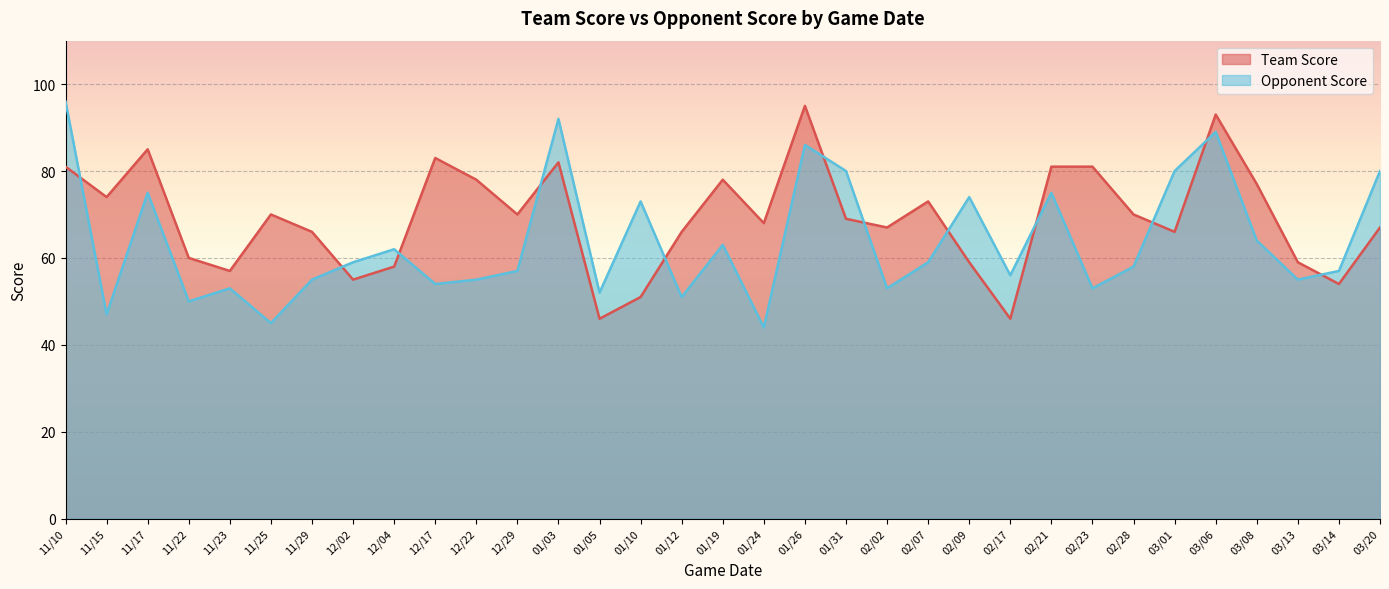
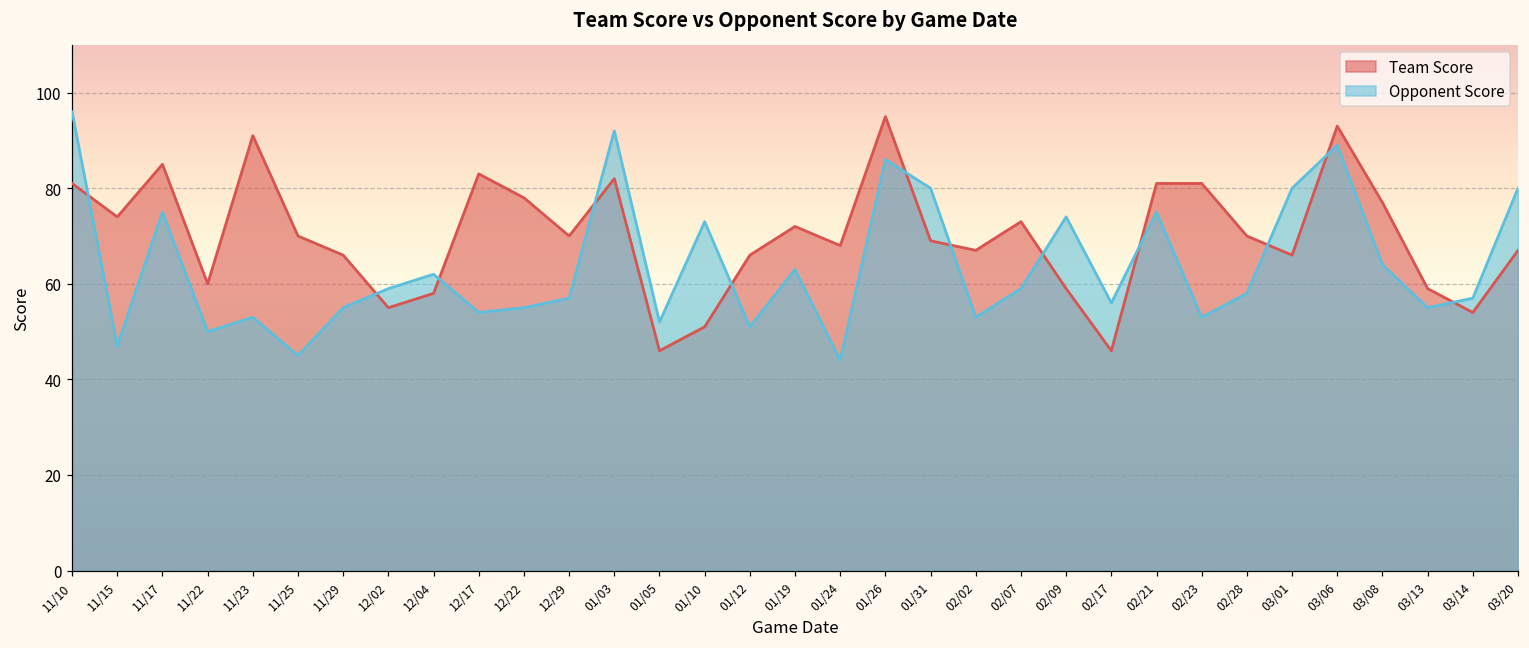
  {
    "Team Score": {
      "11/10": 81,
      "11/15": 74,
      "11/17": 85,
      "11/22": 60,
-     "11/23": 57,
+     "11/23": 91,
      "11/25": 70,
      "11/29": 66,
      "12/02": 55,
      "12/04": 58,
      "12/17": 83,
      "12/22": 78,
      "12/29": 70,
      "01/03": 82,
      "01/05": 46,
      "01/10": 51,
      "01/12": 66,
-     "01/19": 78,
+     "01/19": 72,
      "01/24": 68,
      "01/26": 95,
      "01/31": 69,
      "02/02": 67,
      "02/07": 73,
      "02/09": 59,
      "02/17": 46,
      "02/21": 81,
      "02/23": 81,
      "02/28": 70,
      "03/01": 66,
      "03/06": 93,
      "03/08": 77,
      "03/13": 59,
      "03/14": 54,
      "03/20": 67
    },
    "Opponent Score": {
      "11/10": 96,
      "11/15": 47,
      "11/17": 75,
      "11/22": 50,
      "11/23": 53,
      "11/25": 45,
      "11/29": 55,
      "12/02": 59,
      "12/04": 62,
      "12/17": 54,
      "12/22": 55,
      "12/29": 57,
      "01/03": 92,
      "01/05": 52,
      "01/10": 73,
      "01/12": 51,
      "01/19": 63,
      "01/24": 44,
      "01/26": 86,
      "01/31": 80,
      "02/02": 53,
      "02/07": 59,
      "02/09": 74,
      "02/17": 56,
      "02/21": 75,
      "02/23": 53,
      "02/28": 58,
      "03/01": 80,
      "03/06": 89,
      "03/08": 64,
      "03/13": 55,
      "03/14": 57,
      "03/20": 80
    }
  }
